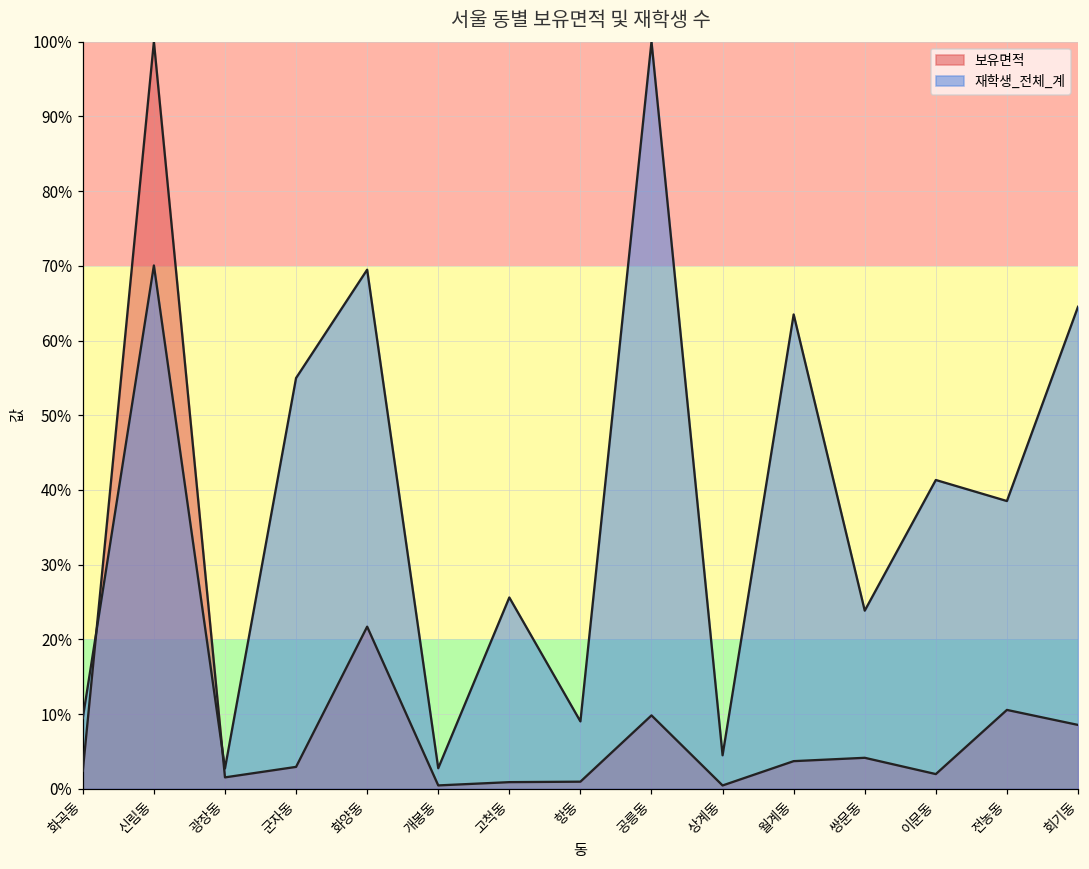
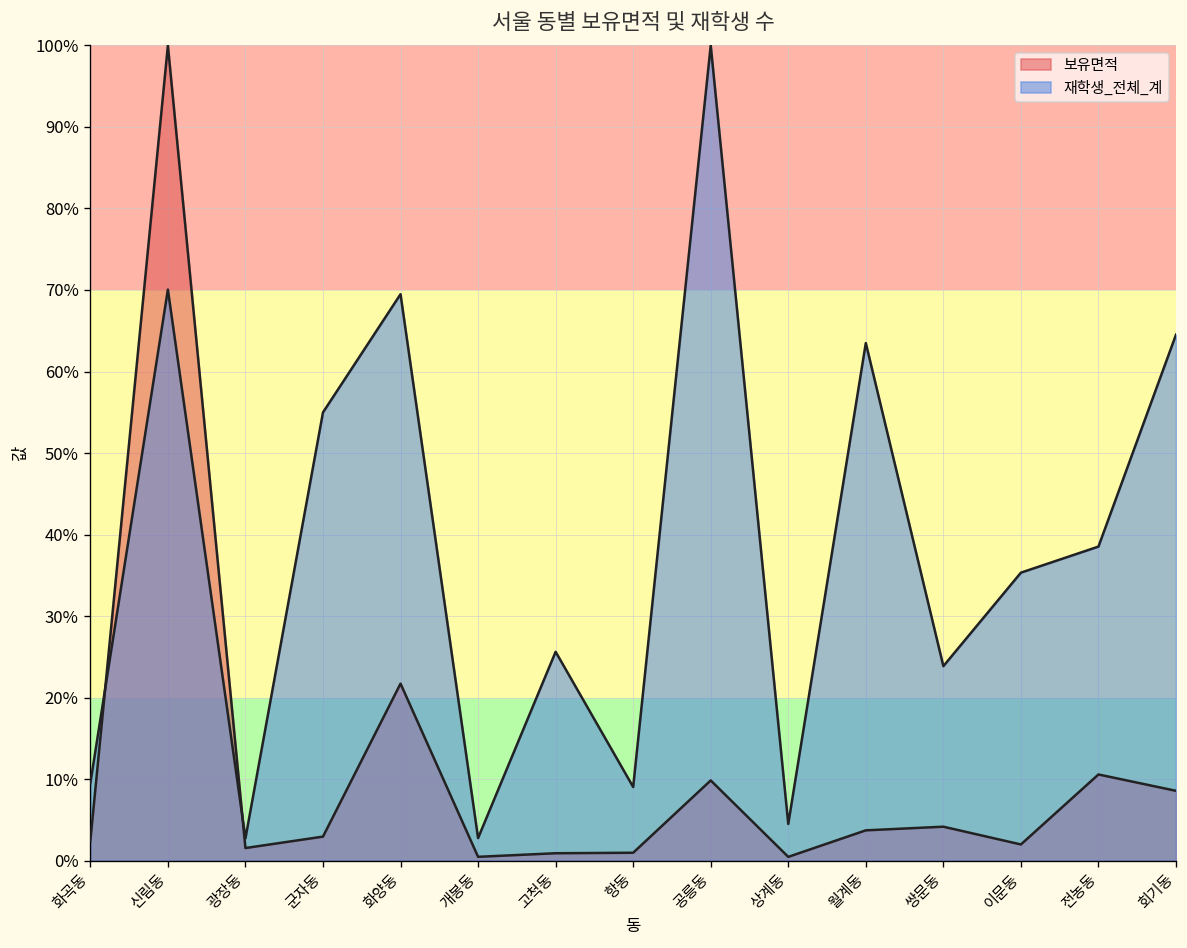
  {
    "보유면적": {
      "화곡동": "2%",
      "신림동": "100%",
      "광장동": "2%",
      "군자동": "3%",
      "화양동": "22%",
      "개봉동": "0%",
      "고척동": "1%",
      "항동": "1%",
      "공릉동": "10%",
      "상계동": "0%",
      "월계동": "4%",
      "쌍문동": "4%",
      "이문동": "2%",
      "전농동": "11%",
      "회기동": "9%"
    },
    "재학생_전체_계": {
      "화곡동": "9%",
      "신림동": "70%",
      "광장동": "3%",
      "군자동": "55%",
      "화양동": "69%",
      "개봉동": "3%",
      "고척동": "26%",
      "항동": "9%",
      "공릉동": "100%",
      "상계동": "4%",
      "월계동": "63%",
      "쌍문동": "24%",
-     "이문동": "41%",
+     "이문동": "35%",
      "전농동": "39%",
      "회기동": "65%"
    }
  }
